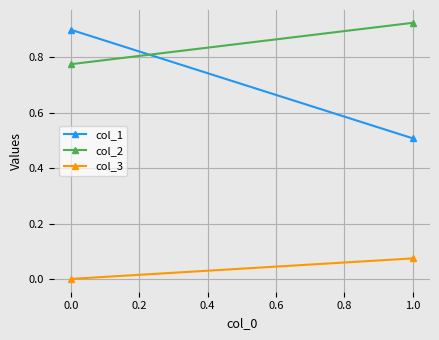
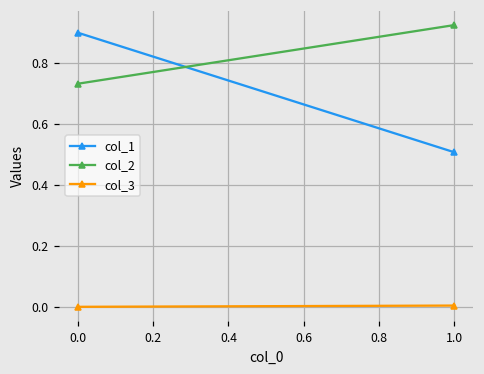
  {
    "col_1": {
      "0.0": 0.90,
      "1.0": 0.51
    },
    "col_2": {
-     "0.0": 0.77,
+     "0.0": 0.73,
      "1.0": 0.92
    },
    "col_3": {
      "0.0": 0.00,
-     "1.0": 0.08
+     "1.0": 0.01
    }
  }
